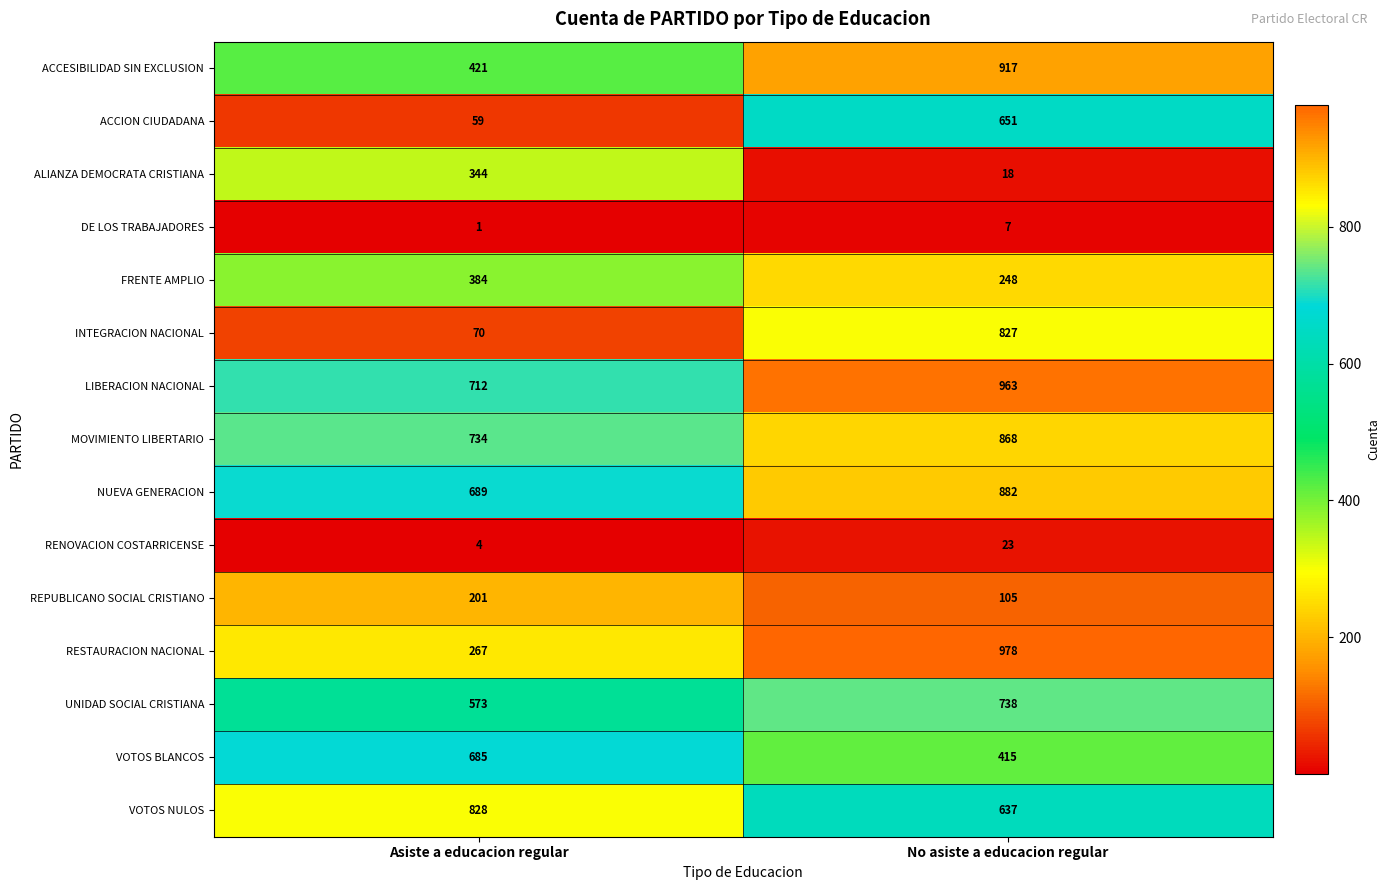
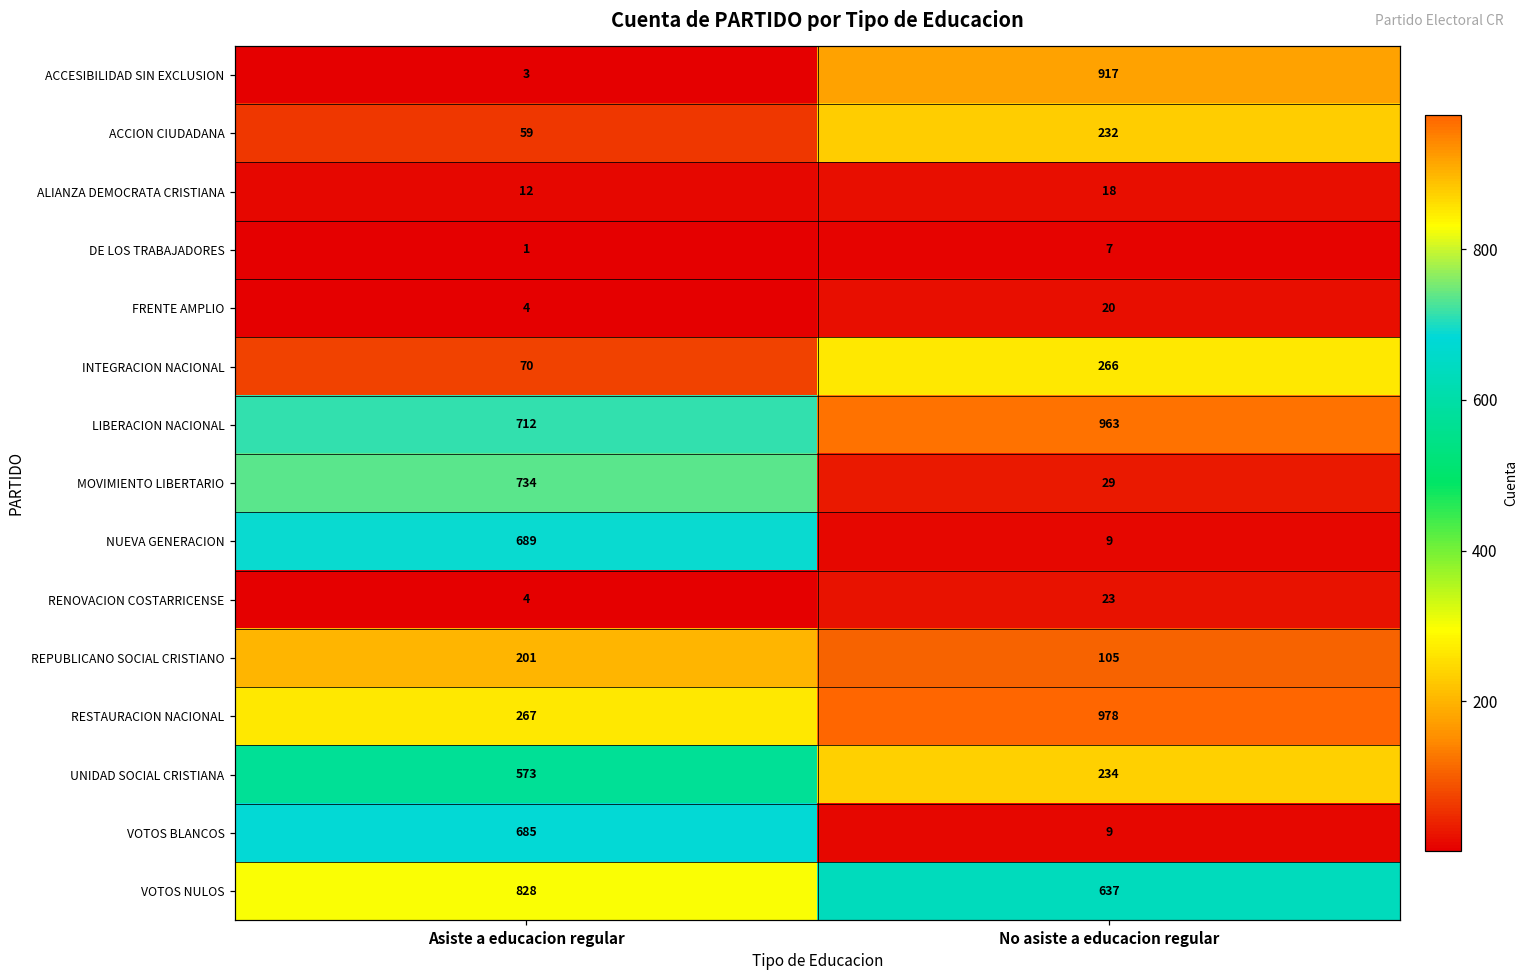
  {
    "ACCESIBILIDAD SIN EXCLUSION": {
-     "Asiste a educacion regular": 421,
+     "Asiste a educacion regular": 3,
      "No asiste a educacion regular": 917
    },
    "ACCION CIUDADANA": {
      "Asiste a educacion regular": 59,
-     "No asiste a educacion regular": 651
+     "No asiste a educacion regular": 232
    },
    "ALIANZA DEMOCRATA CRISTIANA": {
-     "Asiste a educacion regular": 344,
+     "Asiste a educacion regular": 12,
      "No asiste a educacion regular": 18
    },
    "DE LOS TRABAJADORES": {
      "Asiste a educacion regular": 1,
      "No asiste a educacion regular": 7
    },
    "FRENTE AMPLIO": {
-     "Asiste a educacion regular": 384,
-     "No asiste a educacion regular": 248
+     "Asiste a educacion regular": 4,
+     "No asiste a educacion regular": 20
    },
    "INTEGRACION NACIONAL": {
      "Asiste a educacion regular": 70,
-     "No asiste a educacion regular": 827
+     "No asiste a educacion regular": 266
    },
    "LIBERACION NACIONAL": {
      "Asiste a educacion regular": 712,
      "No asiste a educacion regular": 963
    },
    "MOVIMIENTO LIBERTARIO": {
      "Asiste a educacion regular": 734,
-     "No asiste a educacion regular": 868
+     "No asiste a educacion regular": 29
    },
    "NUEVA GENERACION": {
      "Asiste a educacion regular": 689,
-     "No asiste a educacion regular": 882
+     "No asiste a educacion regular": 9
    },
    "RENOVACION COSTARRICENSE": {
      "Asiste a educacion regular": 4,
      "No asiste a educacion regular": 23
    },
    "REPUBLICANO SOCIAL CRISTIANO": {
      "Asiste a educacion regular": 201,
      "No asiste a educacion regular": 105
    },
    "RESTAURACION NACIONAL": {
      "Asiste a educacion regular": 267,
      "No asiste a educacion regular": 978
    },
    "UNIDAD SOCIAL CRISTIANA": {
      "Asiste a educacion regular": 573,
-     "No asiste a educacion regular": 738
+     "No asiste a educacion regular": 234
    },
    "VOTOS BLANCOS": {
      "Asiste a educacion regular": 685,
-     "No asiste a educacion regular": 415
+     "No asiste a educacion regular": 9
    },
    "VOTOS NULOS": {
      "Asiste a educacion regular": 828,
      "No asiste a educacion regular": 637
    }
  }
